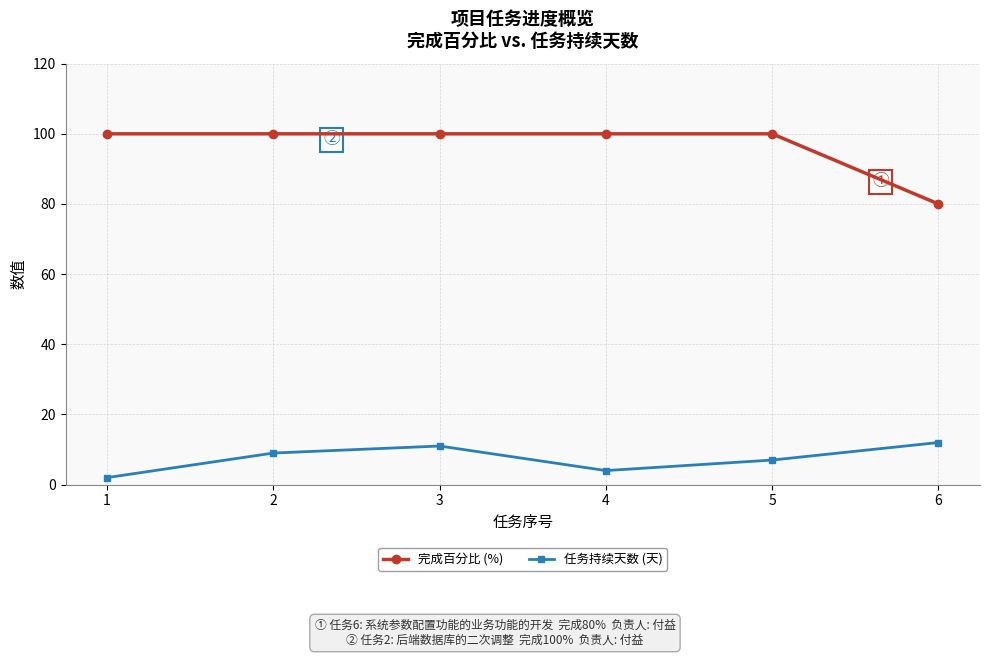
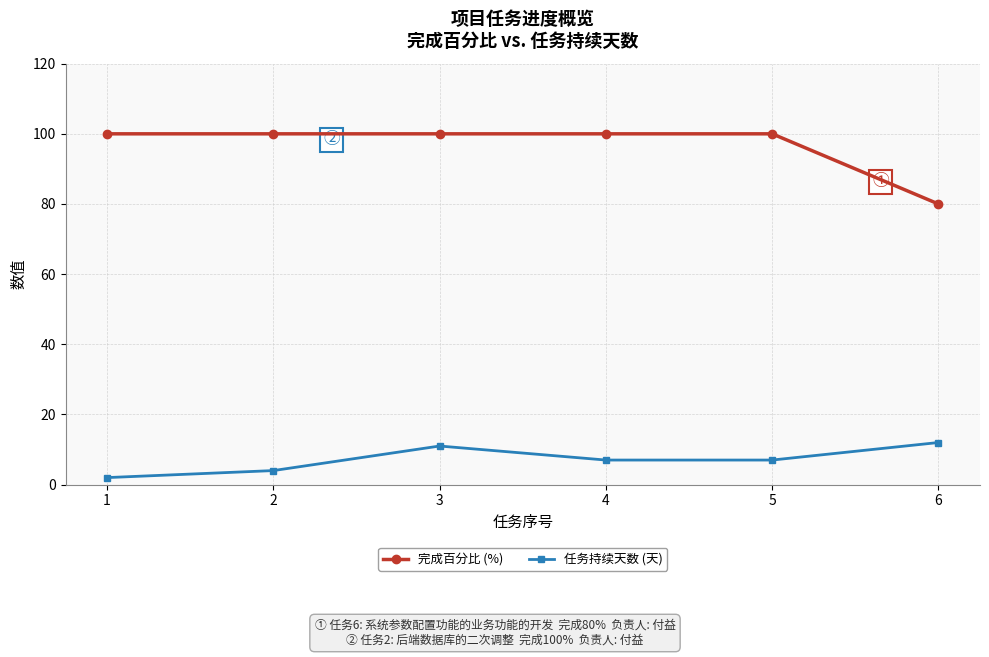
  {
    "完成百分比 (%)": {
      "1": 100,
      "2": 100,
      "3": 100,
      "4": 100,
      "5": 100,
      "6": 80
    },
    "任务持续天数 (天)": {
      "1": 2,
-     "2": 9,
+     "2": 4,
      "3": 11,
-     "4": 4,
+     "4": 7,
      "5": 7,
      "6": 12
    }
  }
